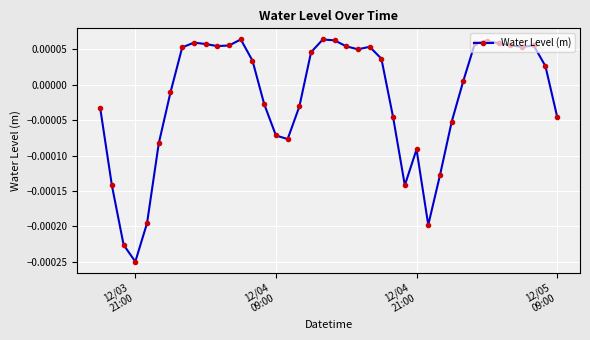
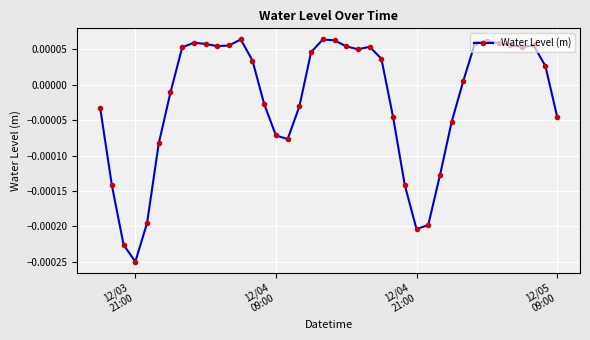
  {
    "12/03 21:00": -0.00025,
    "12/04 09:00": -0.00007,
-   "12/04 21:00": -0.00009,
+   "12/04 21:00": -0.00020,
    "12/05 09:00": -0.00005
  }
